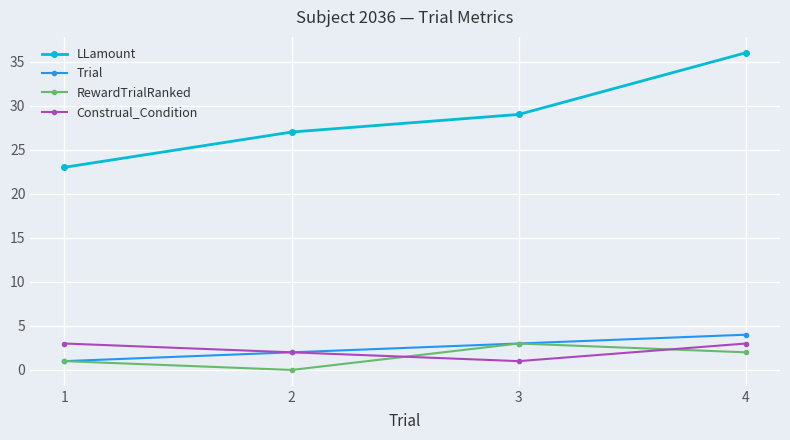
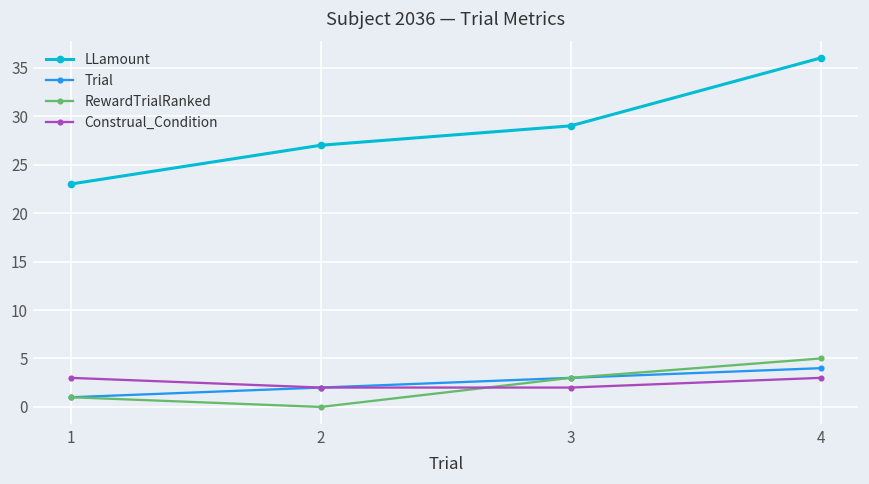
  {
    "RewardTrialRanked": {
      "2": 0,
-     "4": 2
+     "4": 5
    },
    "Construal_Condition": {
      "1": 3,
-     "3": 1,
+     "3": 2,
      "4": 3
    }
  }
